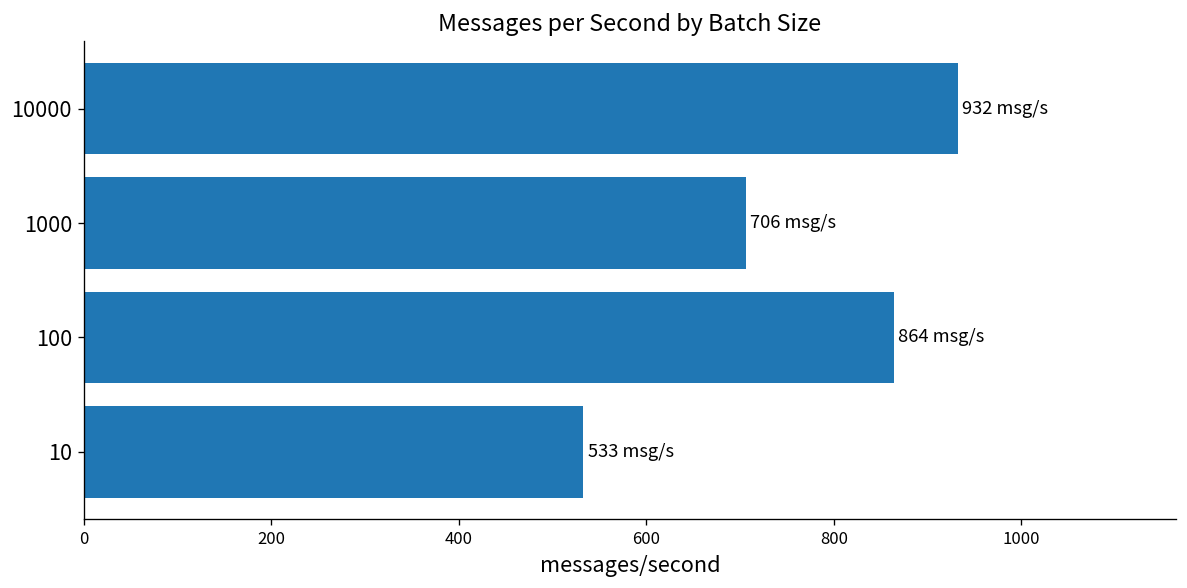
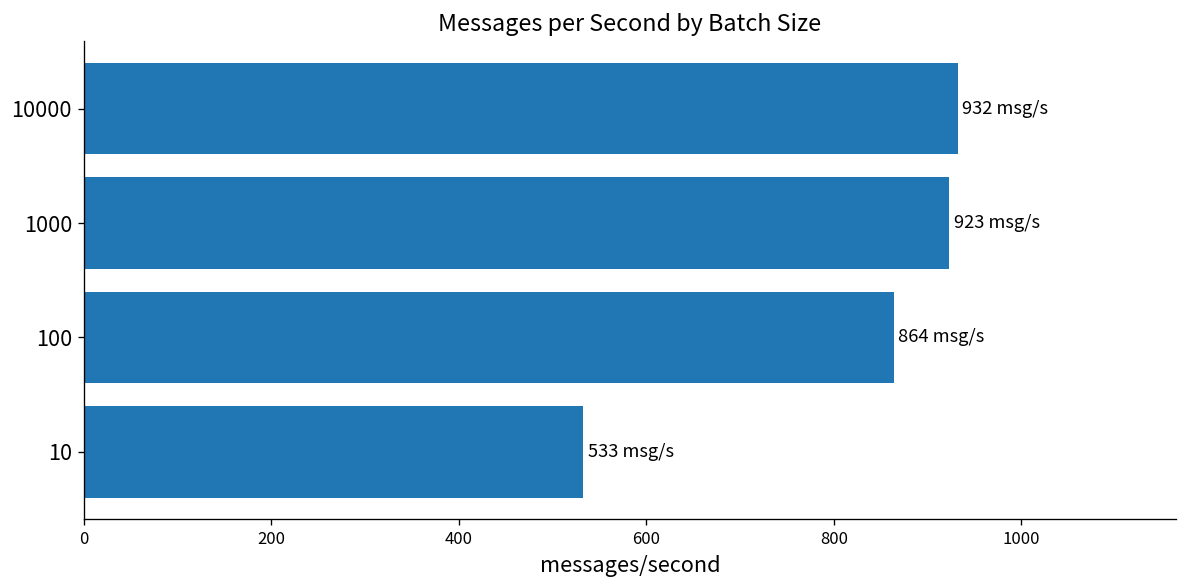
  {
    "10000": 932,
-   "1000": 706,
+   "1000": 923,
    "100": 864,
    "10": 533
  }
